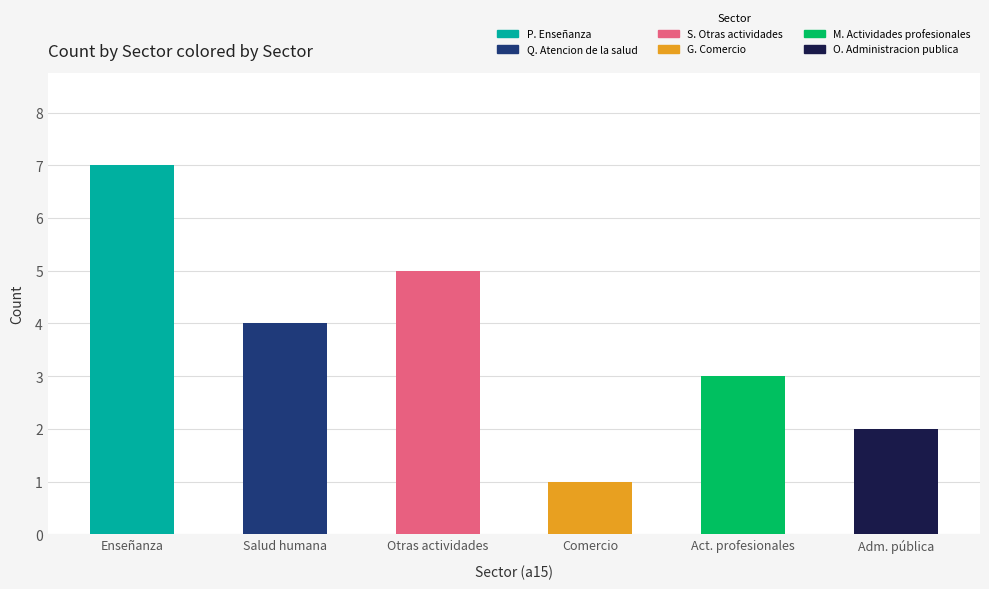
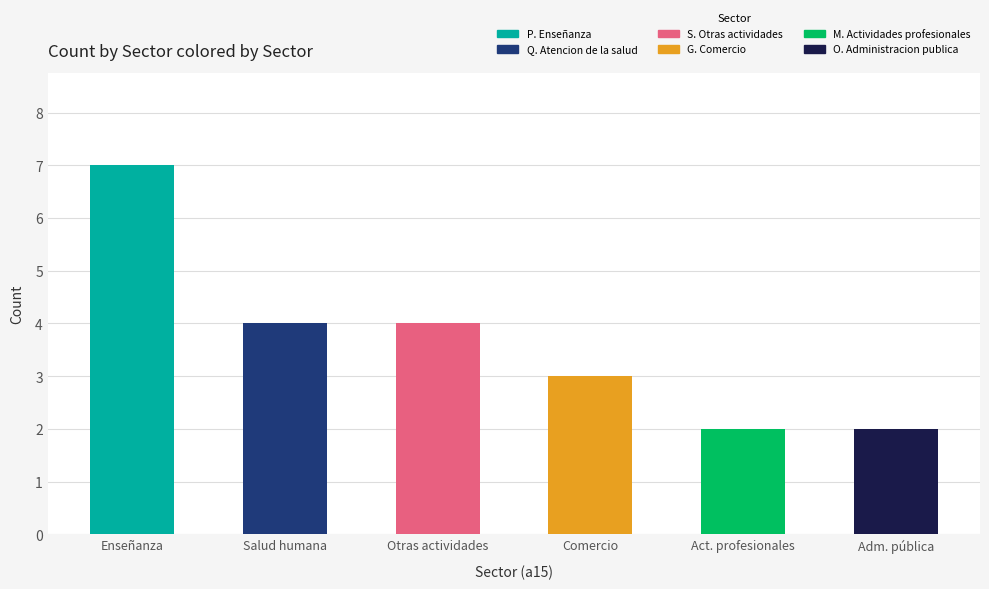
  {
    "S. Otras actividades": {
-     "Otras actividades": 5
+     "Otras actividades": 4
    },
    "G. Comercio": {
-     "Comercio": 1
+     "Comercio": 3
    },
    "M. Actividades profesionales": {
-     "Act. profesionales": 3
+     "Act. profesionales": 2
    }
  }
